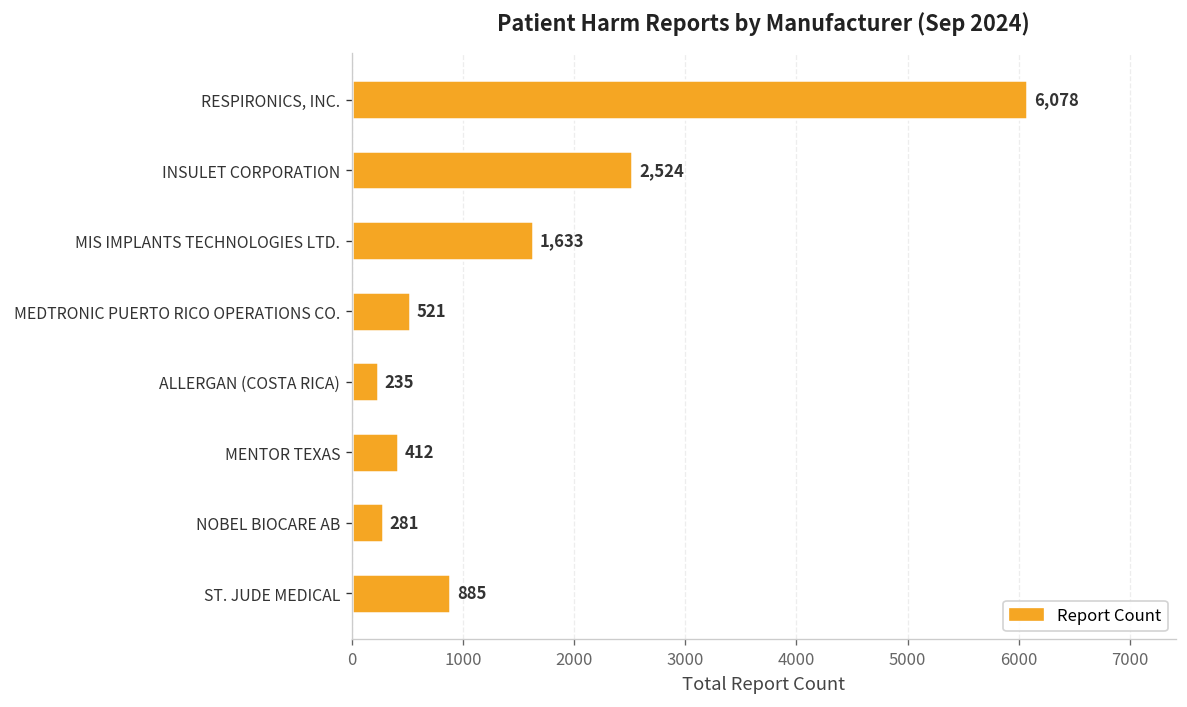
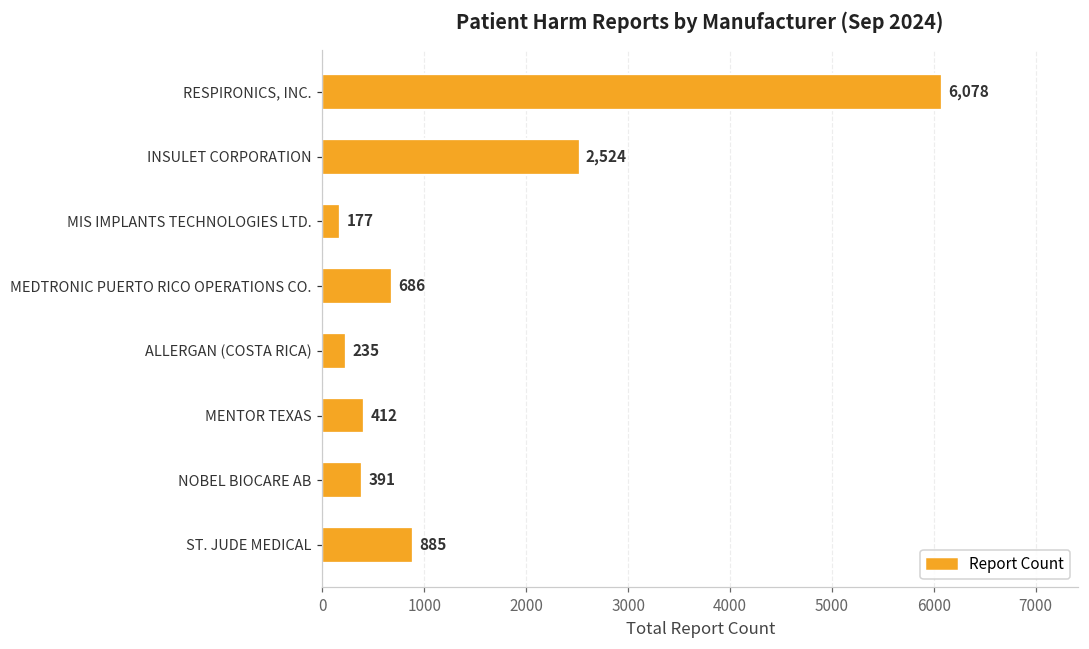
  {
    "RESPIRONICS, INC.": "6,078",
    "INSULET CORPORATION": "2,524",
-   "MIS IMPLANTS TECHNOLOGIES LTD.": "1,633",
-   "MEDTRONIC PUERTO RICO OPERATIONS CO.": "521",
+   "MIS IMPLANTS TECHNOLOGIES LTD.": "177",
+   "MEDTRONIC PUERTO RICO OPERATIONS CO.": "686",
    "ALLERGAN (COSTA RICA)": "235",
    "MENTOR TEXAS": "412",
-   "NOBEL BIOCARE AB": "281",
+   "NOBEL BIOCARE AB": "391",
    "ST. JUDE MEDICAL": "885"
  }
